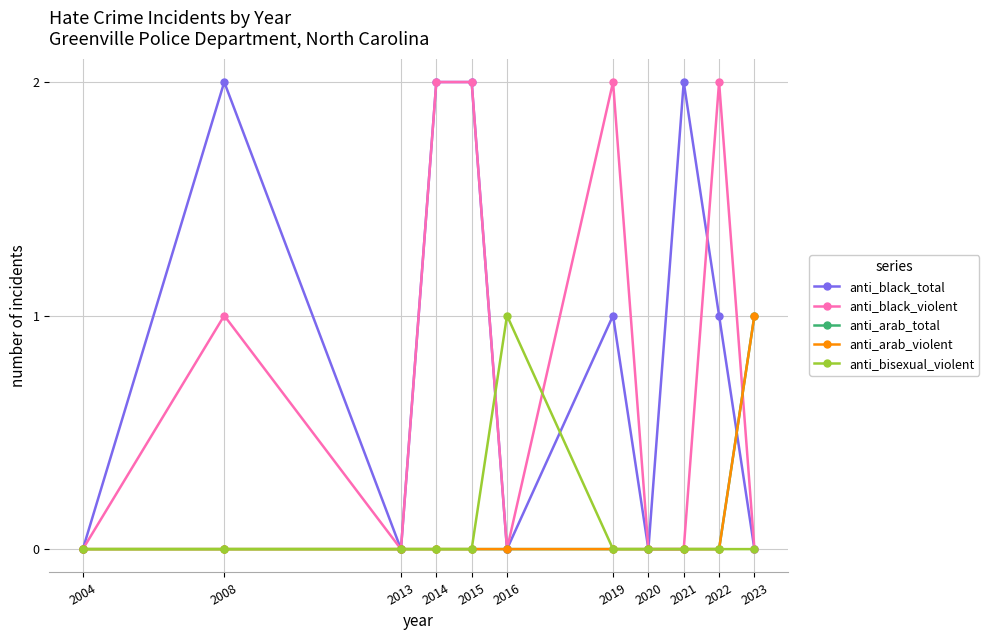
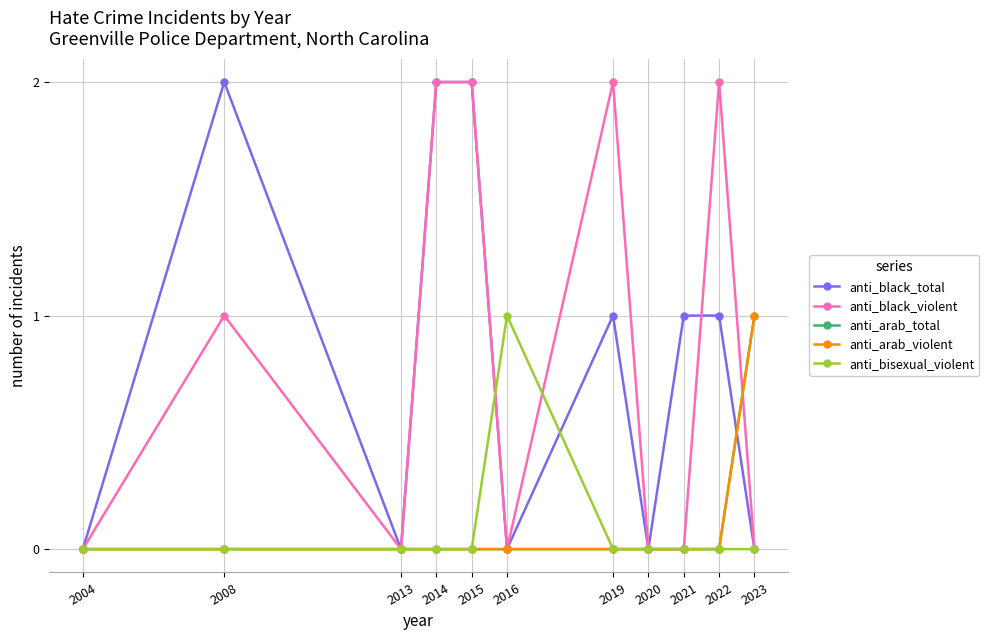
  {
    "anti_black_total": {
      "2008": 2,
      "2019": 1,
-     "2021": 2,
+     "2021": 1,
      "2022": 1
    },
    "anti_black_violent": {
      "2008": 1,
      "2019": 2,
      "2022": 2
    },
    "anti_arab_violent": {
      "2023": 1
    },
    "anti_bisexual_violent": {
      "2016": 1
    }
  }
